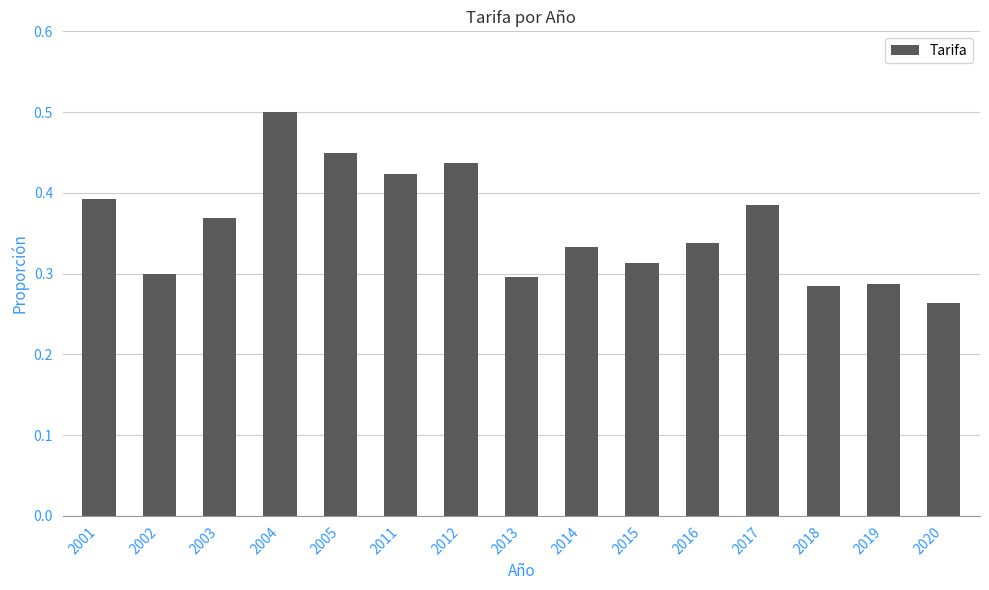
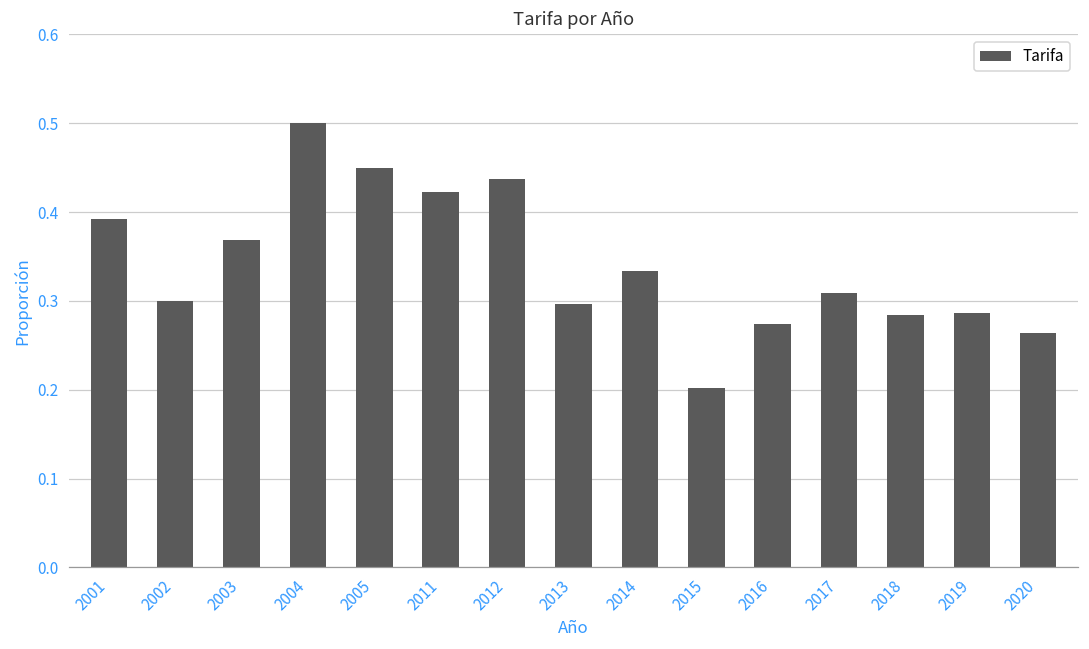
  {
    "2001": 0.39,
    "2002": 0.30,
    "2003": 0.37,
    "2004": 0.50,
    "2005": 0.45,
    "2011": 0.42,
    "2012": 0.44,
    "2013": 0.30,
    "2014": 0.33,
-   "2015": 0.31,
-   "2016": 0.34,
-   "2017": 0.39,
+   "2015": 0.20,
+   "2016": 0.27,
+   "2017": 0.31,
    "2018": 0.28,
    "2019": 0.29,
    "2020": 0.26
  }
